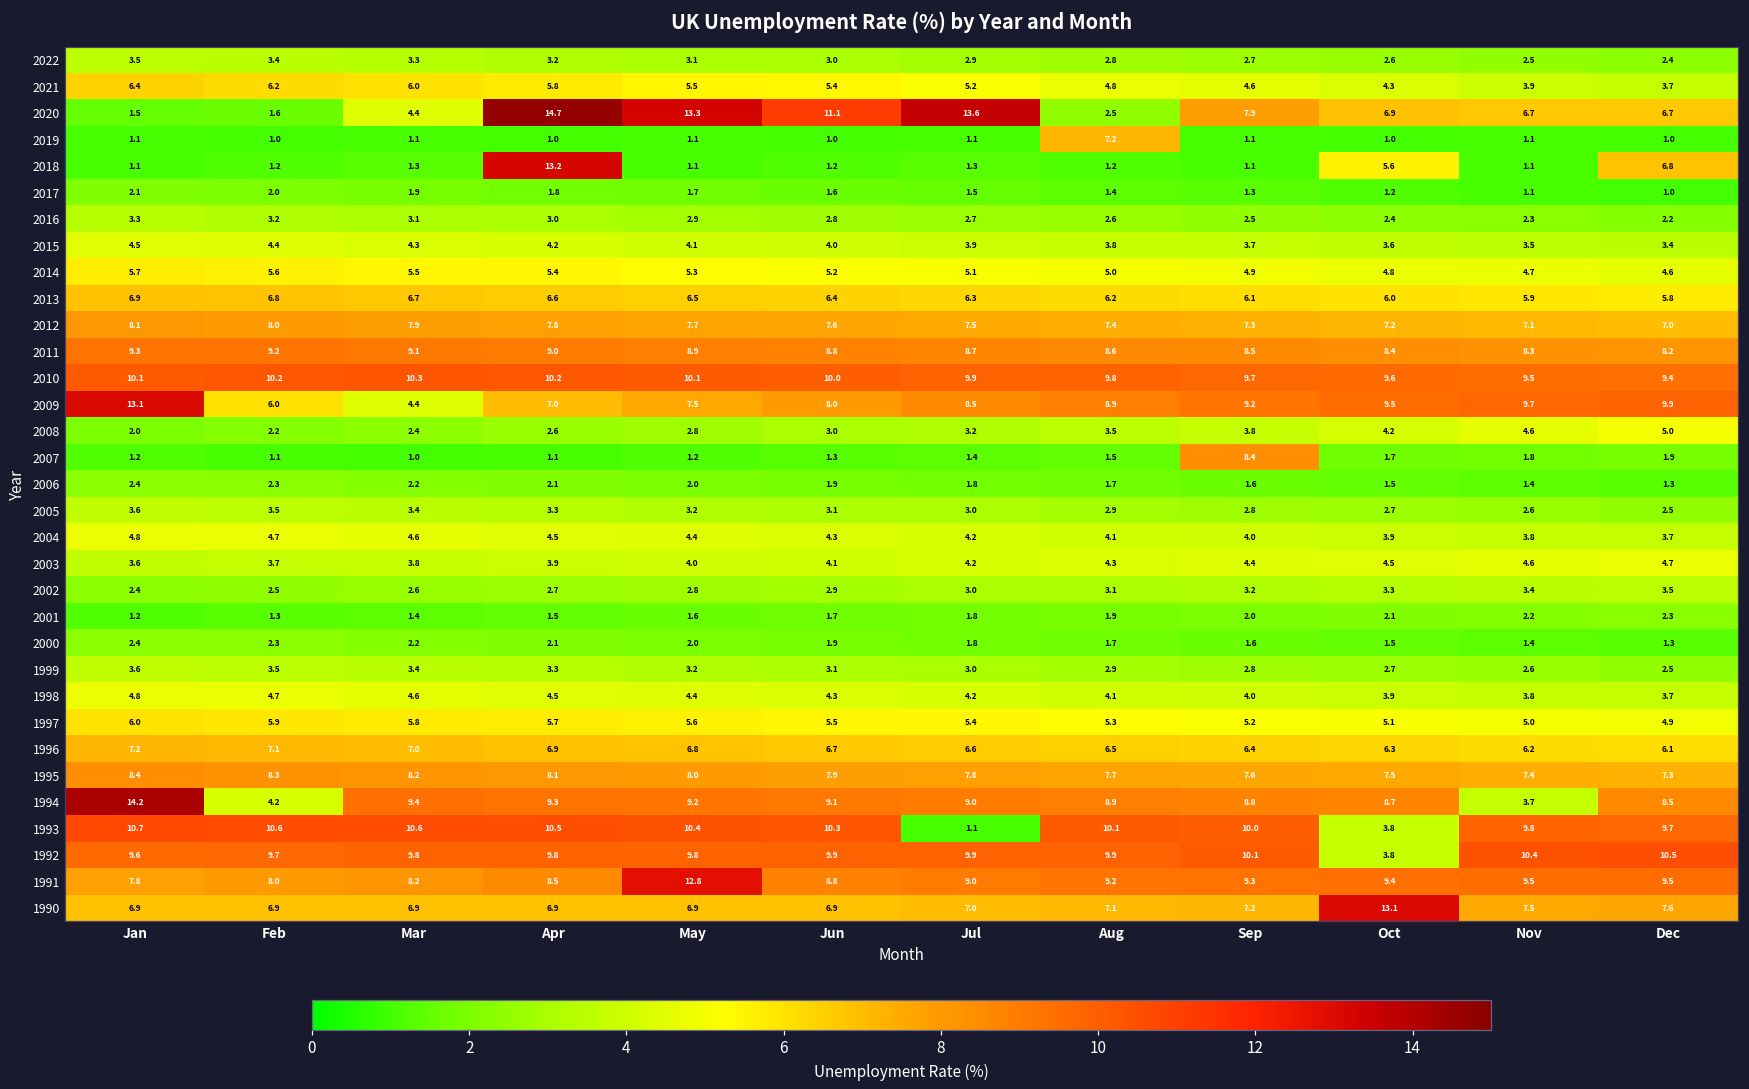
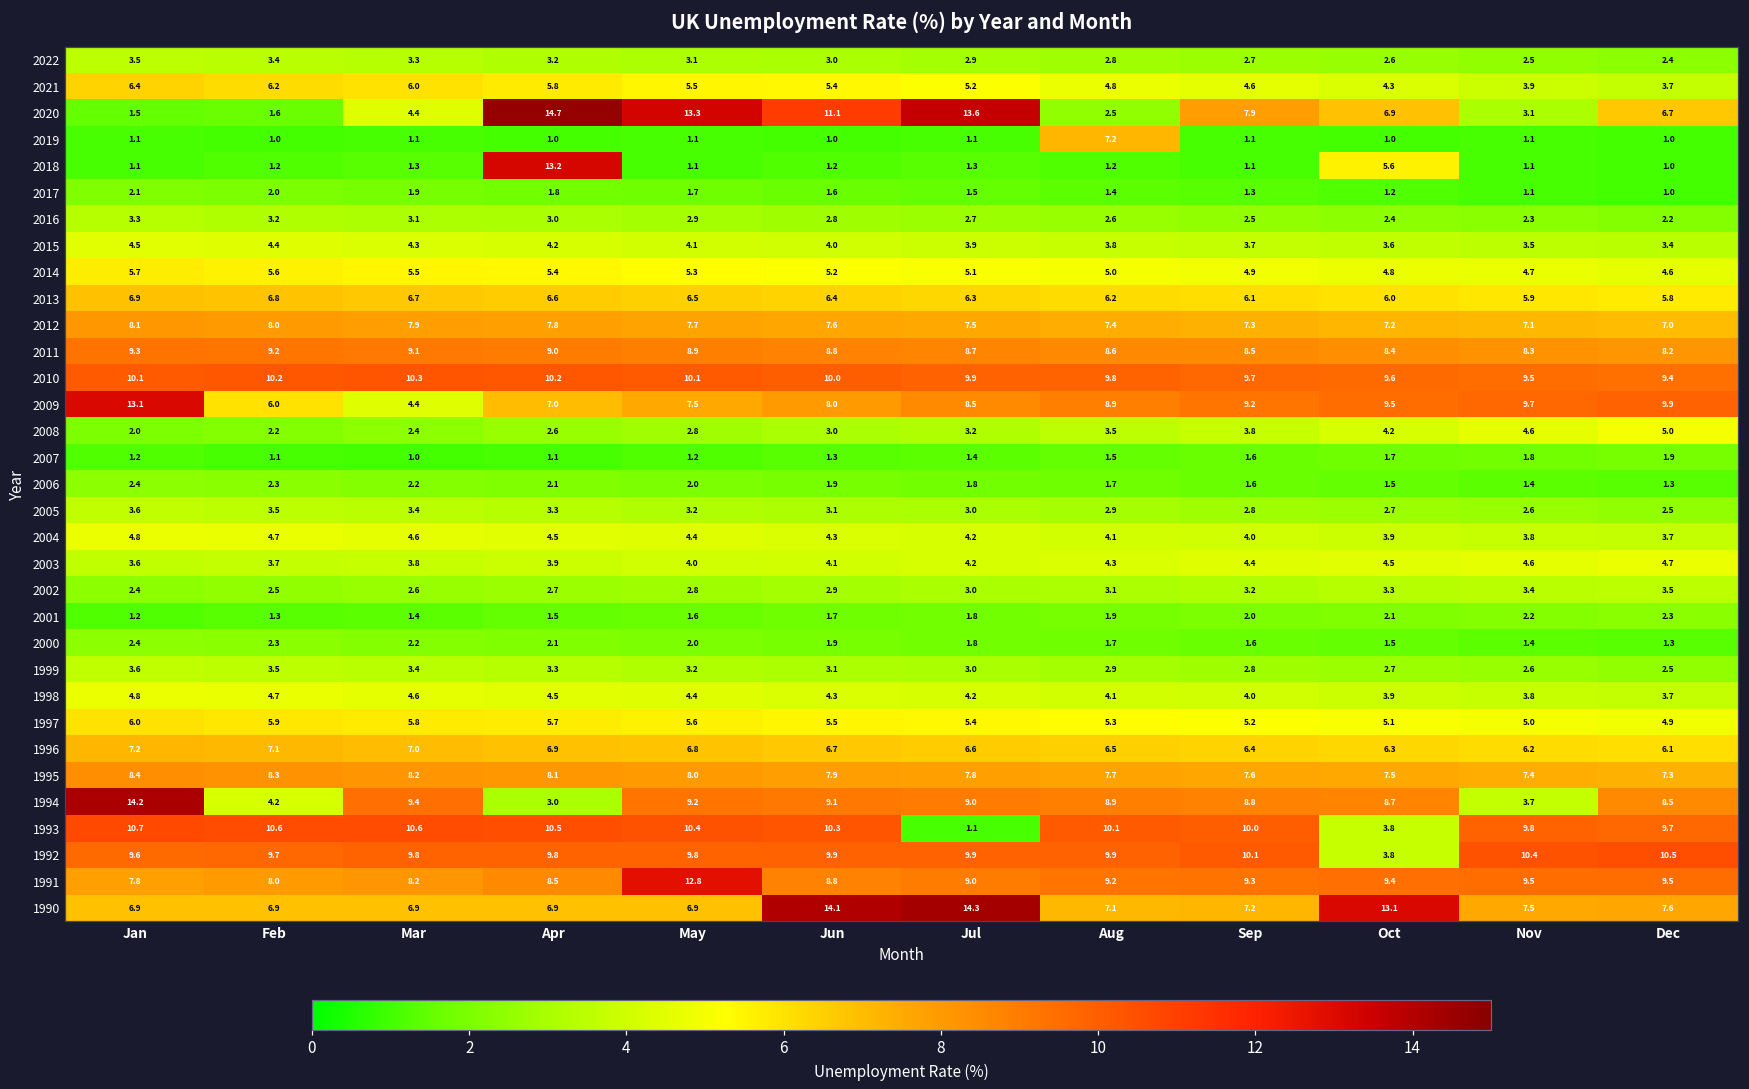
  {
    "2020": {
      "Jan": 1.5,
      "Feb": 1.6,
      "Mar": 4.4,
      "Apr": 14.7,
      "May": 13.3,
      "Jun": 11.1,
      "Jul": 13.6,
      "Aug": 2.5,
      "Sep": 7.9,
      "Oct": 6.9,
-     "Nov": 6.7,
+     "Nov": 3.1,
      "Dec": 6.7
    },
    "2018": {
      "Jan": 1.1,
      "Feb": 1.2,
      "Mar": 1.3,
      "Apr": 13.2,
      "May": 1.1,
      "Jun": 1.2,
      "Jul": 1.3,
      "Aug": 1.2,
      "Sep": 1.1,
      "Oct": 5.6,
      "Nov": 1.1,
-     "Dec": 6.8
+     "Dec": 1.0
    },
    "2007": {
      "Jan": 1.2,
      "Feb": 1.1,
      "Mar": 1.0,
      "Apr": 1.1,
      "May": 1.2,
      "Jun": 1.3,
      "Jul": 1.4,
      "Aug": 1.5,
-     "Sep": 8.4,
+     "Sep": 1.6,
      "Oct": 1.7,
      "Nov": 1.8,
      "Dec": 1.9
    },
    "1994": {
      "Jan": 14.2,
      "Feb": 4.2,
      "Mar": 9.4,
-     "Apr": 9.3,
+     "Apr": 3.0,
      "May": 9.2,
      "Jun": 9.1,
      "Jul": 9.0,
      "Aug": 8.9,
      "Sep": 8.8,
      "Oct": 8.7,
      "Nov": 3.7,
      "Dec": 8.5
    },
    "1990": {
      "Jan": 6.9,
      "Feb": 6.9,
      "Mar": 6.9,
      "Apr": 6.9,
      "May": 6.9,
-     "Jun": 6.9,
-     "Jul": 7.0,
+     "Jun": 14.1,
+     "Jul": 14.3,
      "Aug": 7.1,
      "Sep": 7.2,
      "Oct": 13.1,
      "Nov": 7.5,
      "Dec": 7.6
    }
  }
